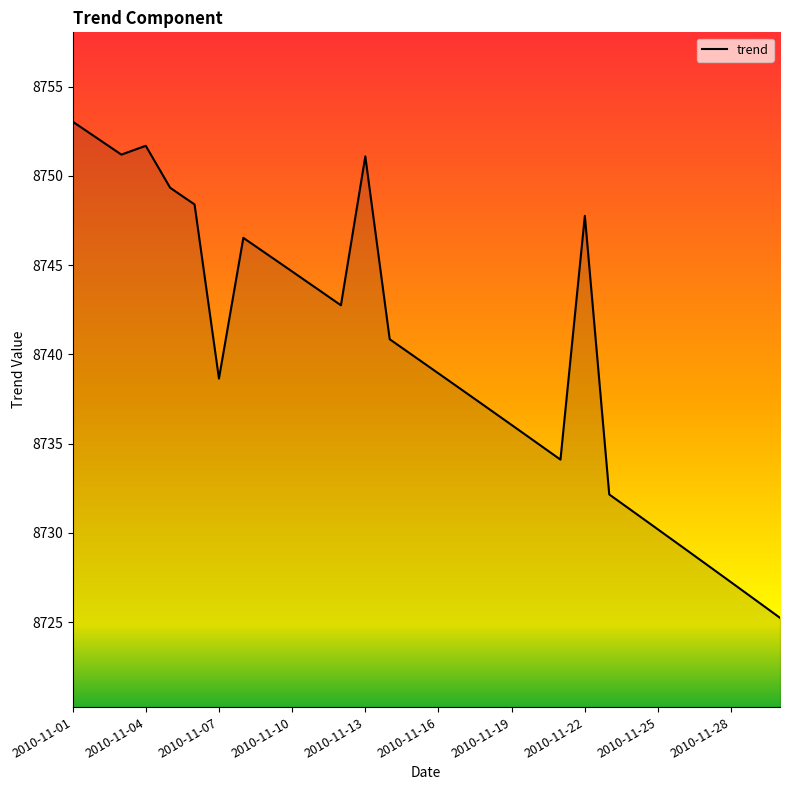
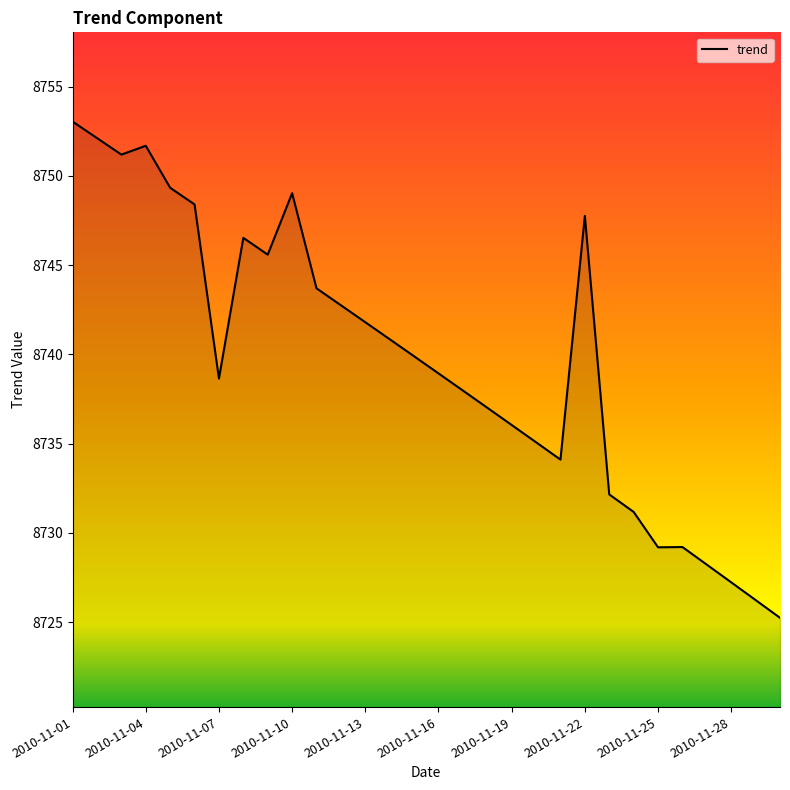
  {
    "2010-11-01": 8753.0,
    "2010-11-04": 8751.7,
    "2010-11-07": 8738.6,
-   "2010-11-10": 8744.6,
-   "2010-11-13": 8751.1,
+   "2010-11-10": 8749.0,
+   "2010-11-13": 8741.8,
    "2010-11-16": 8738.9,
    "2010-11-19": 8736.0,
    "2010-11-22": 8747.8,
-   "2010-11-25": 8730.2,
+   "2010-11-25": 8729.2,
    "2010-11-28": 8727.2
  }
